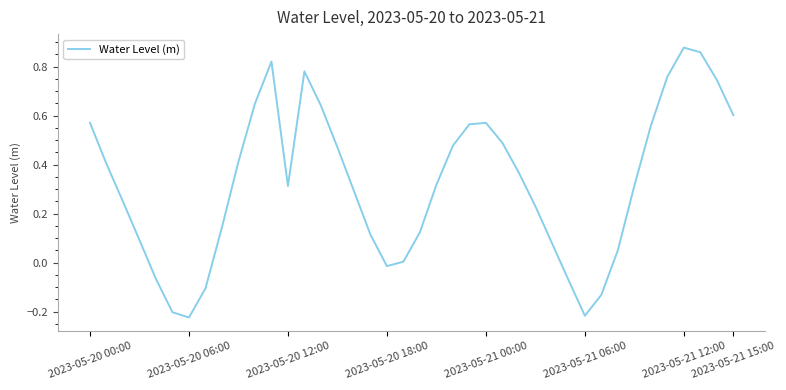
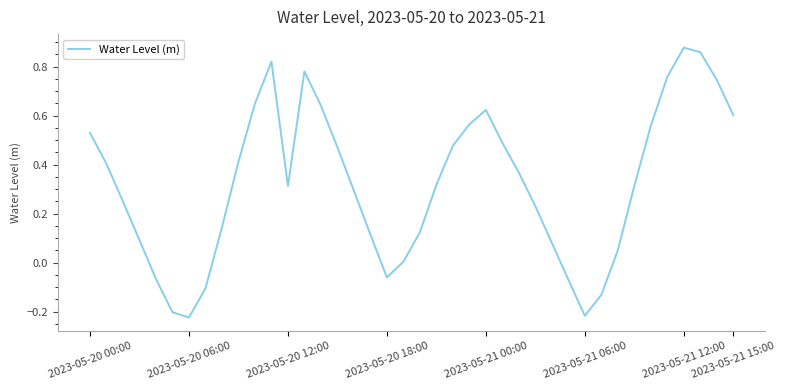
  {
-   "2023-05-20 00:00": 0.57,
+   "2023-05-20 00:00": 0.53,
    "2023-05-20 06:00": -0.22,
    "2023-05-20 12:00": 0.31,
-   "2023-05-20 18:00": -0.01,
-   "2023-05-21 00:00": 0.57,
+   "2023-05-20 18:00": -0.06,
+   "2023-05-21 00:00": 0.62,
    "2023-05-21 06:00": -0.22,
    "2023-05-21 12:00": 0.88,
    "2023-05-21 15:00": 0.60
  }
